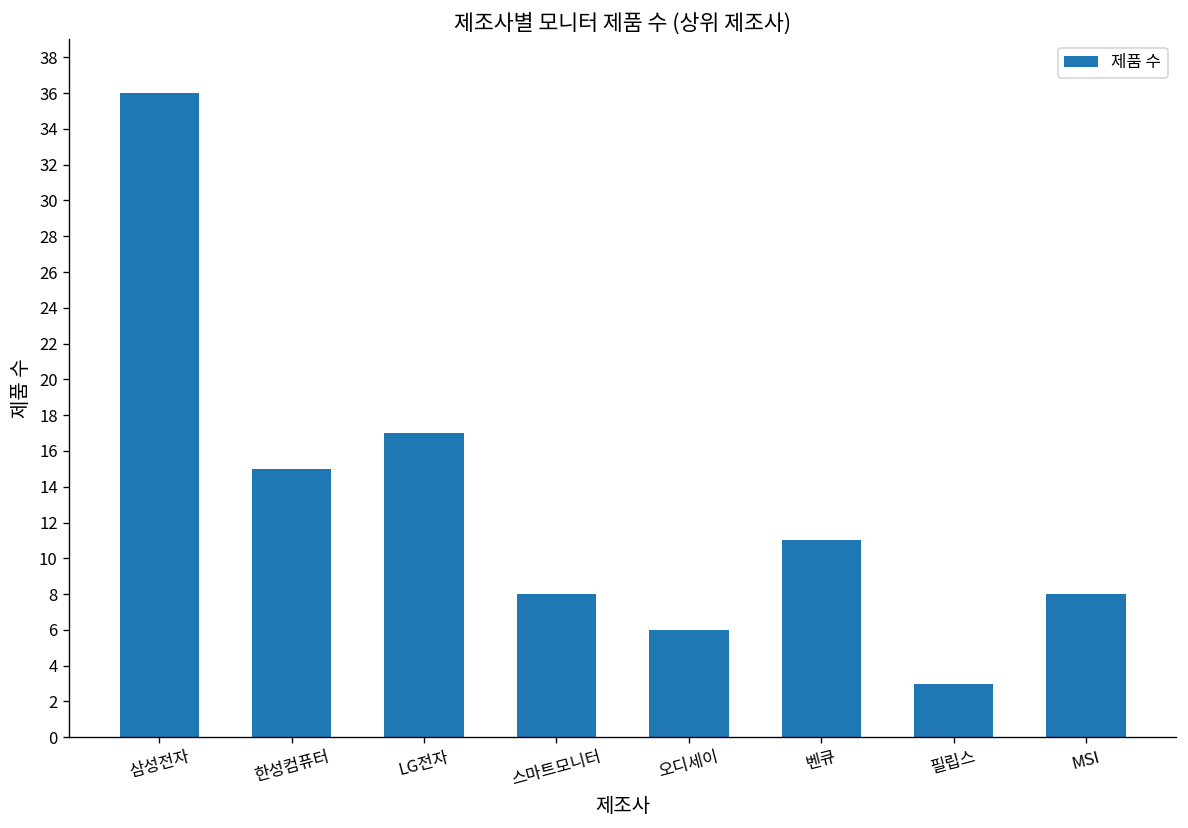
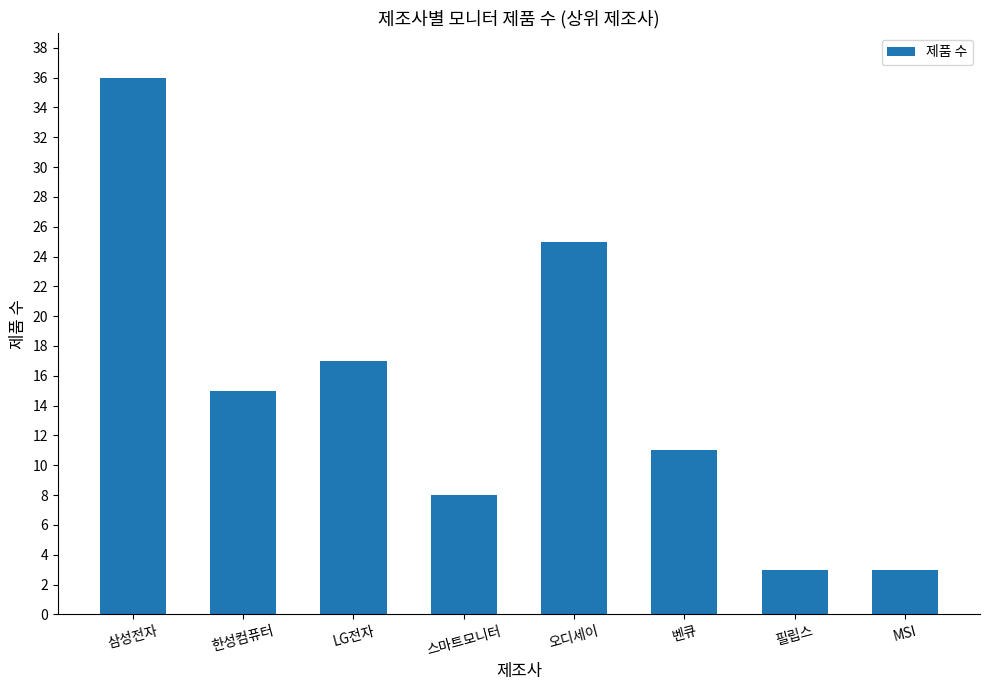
  {
    "삼성전자": 36,
    "한성컴퓨터": 15,
    "LG전자": 17,
    "스마트모니터": 8,
-   "오디세이": 6,
+   "오디세이": 25,
    "벤큐": 11,
    "필립스": 3,
-   "MSI": 8
+   "MSI": 3
  }
